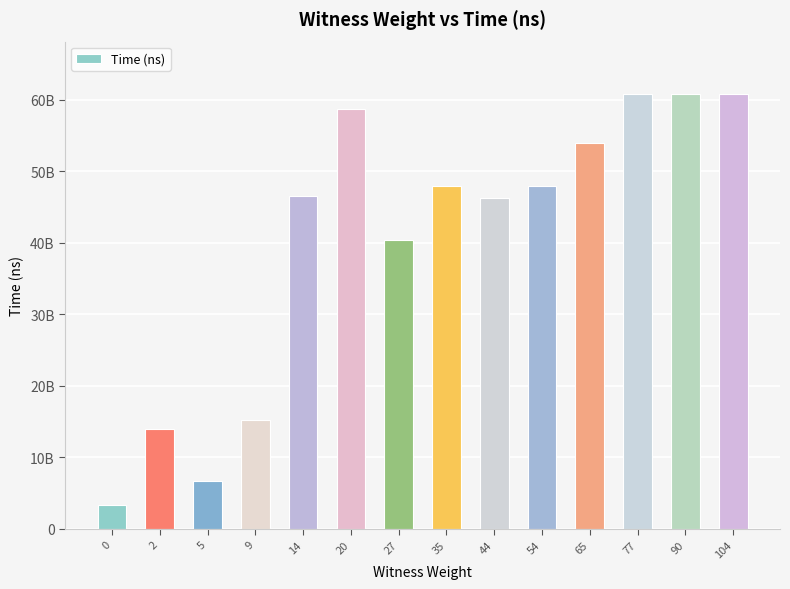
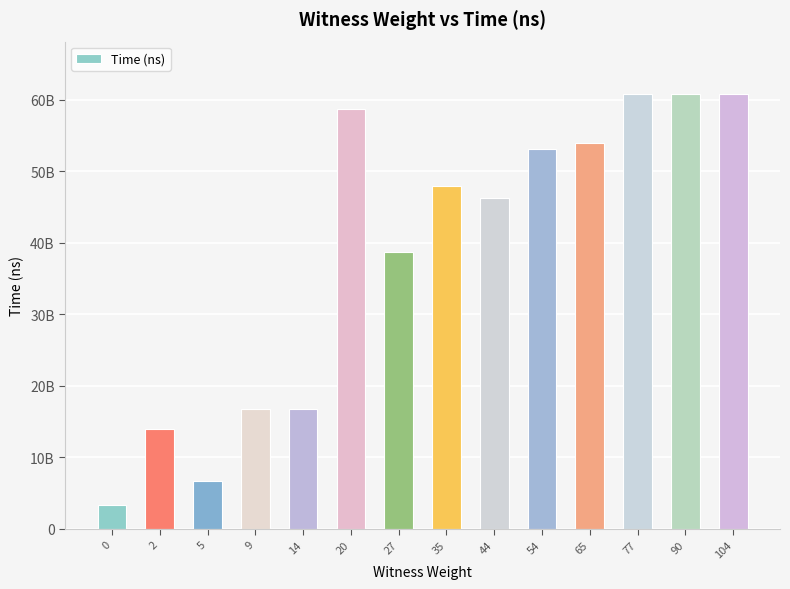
  {
    "0": 3000000000,
    "2": 14000000000,
    "5": 7000000000,
-   "9": 15000000000,
-   "14": 47000000000,
+   "9": 17000000000,
+   "14": 17000000000,
    "20": 59000000000,
-   "27": 40000000000,
+   "27": 39000000000,
    "35": 48000000000,
    "44": 46000000000,
-   "54": 48000000000,
+   "54": 53000000000,
    "65": 54000000000,
    "77": 61000000000,
    "90": 61000000000,
    "104": 61000000000
  }
